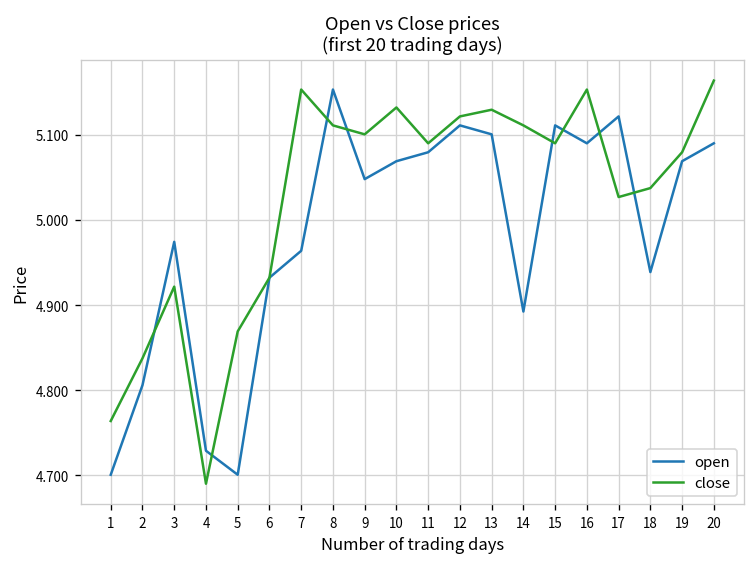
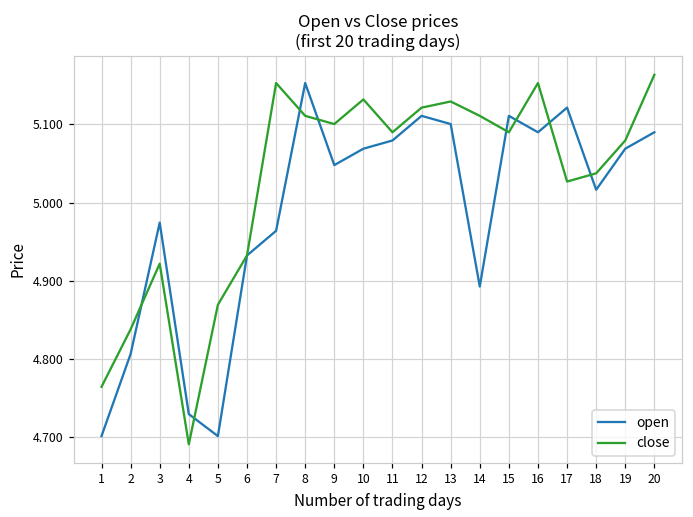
  {
    "open": {
      "1": 4.70,
      "2": 4.81,
      "3": 4.97,
      "4": 4.73,
      "5": 4.70,
      "7": 4.96,
      "8": 5.15,
      "9": 5.05,
      "10": 5.07,
      "11": 5.08,
      "12": 5.11,
      "13": 5.10,
      "14": 4.89,
      "15": 5.11,
      "16": 5.09,
      "17": 5.12,
-     "18": 4.94,
+     "18": 5.02,
      "19": 5.07,
      "20": 5.09
    },
    "close": {
      "1": 4.76,
      "2": 4.84,
      "3": 4.92,
      "4": 4.69,
      "5": 4.87,
      "7": 5.15,
      "8": 5.11,
      "9": 5.10,
      "10": 5.13,
      "11": 5.09,
      "12": 5.12,
      "13": 5.13,
      "14": 5.11,
      "15": 5.09,
      "16": 5.15,
      "17": 5.03,
      "18": 5.04,
      "19": 5.08,
      "20": 5.16
    }
  }
